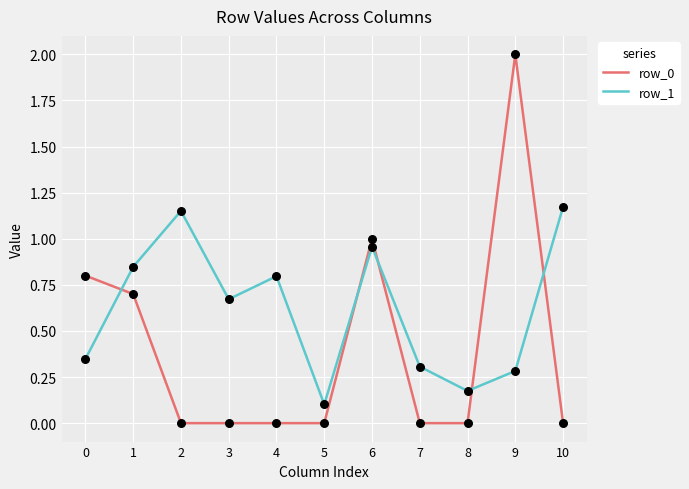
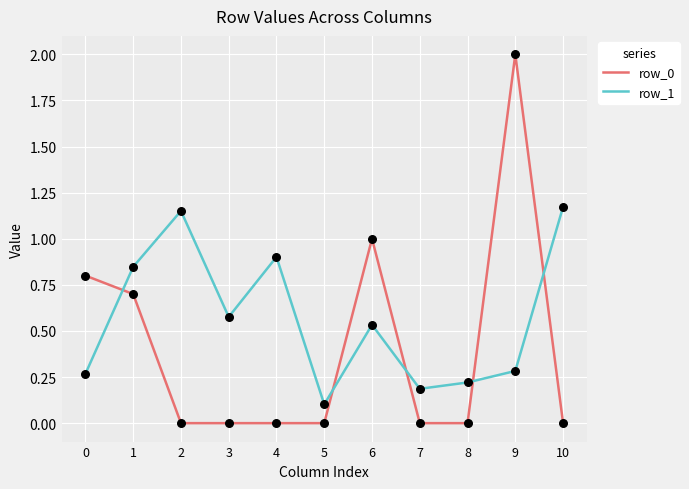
  {
    "row_0": {
      "0": 0.80,
      "1": 0.70,
      "2": 0.00,
      "3": 0.00,
      "4": 0.00,
      "5": 0.00,
      "6": 1.00,
      "7": 0.00,
      "8": 0.00,
      "9": 2.00,
      "10": 0.00
    },
    "row_1": {
-     "0": 0.35,
+     "0": 0.27,
      "1": 0.85,
      "2": 1.15,
-     "3": 0.67,
-     "4": 0.80,
+     "3": 0.58,
+     "4": 0.90,
      "5": 0.10,
-     "6": 0.96,
-     "7": 0.31,
-     "8": 0.17,
+     "6": 0.53,
+     "7": 0.19,
+     "8": 0.22,
      "9": 0.28,
      "10": 1.17
    }
  }
